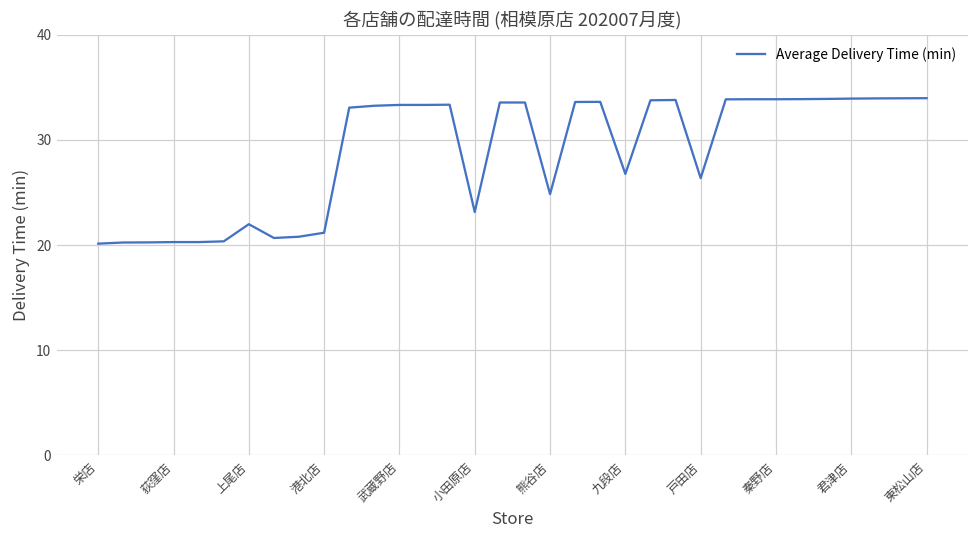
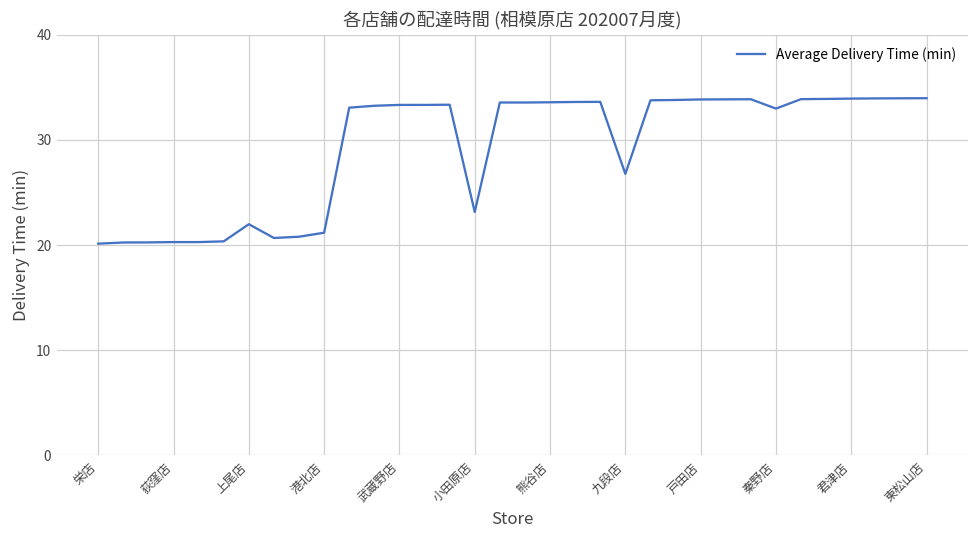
  {
    "栄店": 20,
    "荻窪店": 20,
    "上尾店": 22,
    "港北店": 21,
    "武蔵野店": 33,
    "小田原店": 23,
-   "熊谷店": 25,
+   "熊谷店": 34,
    "九段店": 27,
-   "戸田店": 26,
-   "秦野店": 34,
+   "戸田店": 34,
+   "秦野店": 33,
    "君津店": 34,
    "東松山店": 34
  }
